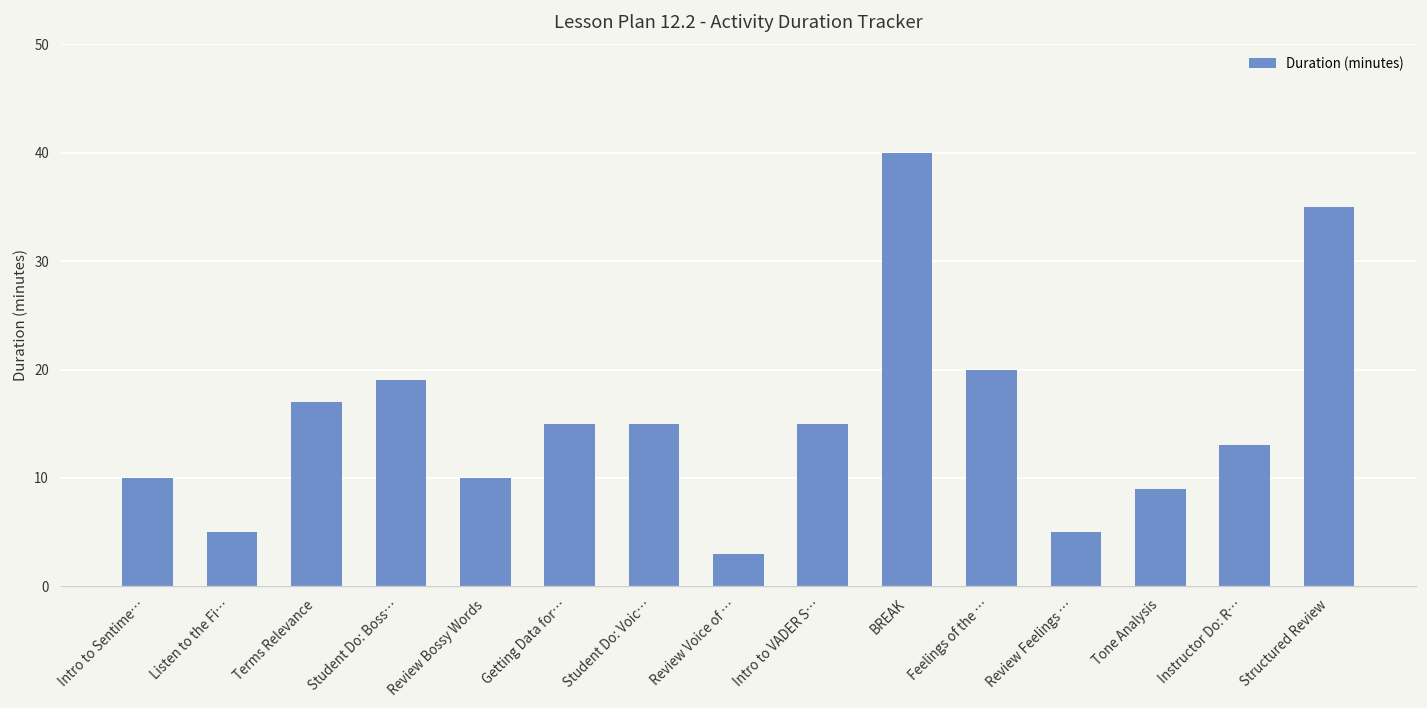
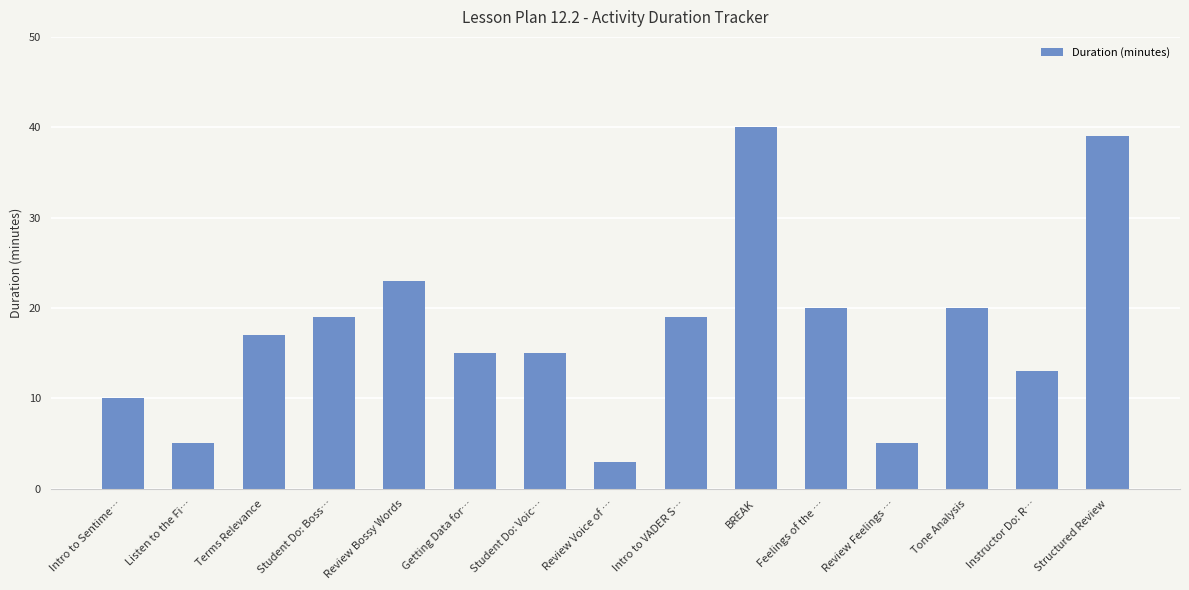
  {
    "Intro to Sentime…": 10,
    "Listen to the Fi…": 5,
    "Terms Relevance": 17,
    "Student Do: Boss…": 19,
-   "Review Bossy Words": 10,
+   "Review Bossy Words": 23,
    "Getting Data for…": 15,
    "Student Do: Voic…": 15,
    "Review Voice of …": 3,
-   "Intro to VADER S…": 15,
+   "Intro to VADER S…": 19,
    "BREAK": 40,
    "Feelings of the …": 20,
    "Review Feelings …": 5,
-   "Tone Analysis": 9,
+   "Tone Analysis": 20,
    "Instructor Do: R…": 13,
-   "Structured Review": 35
+   "Structured Review": 39
  }
